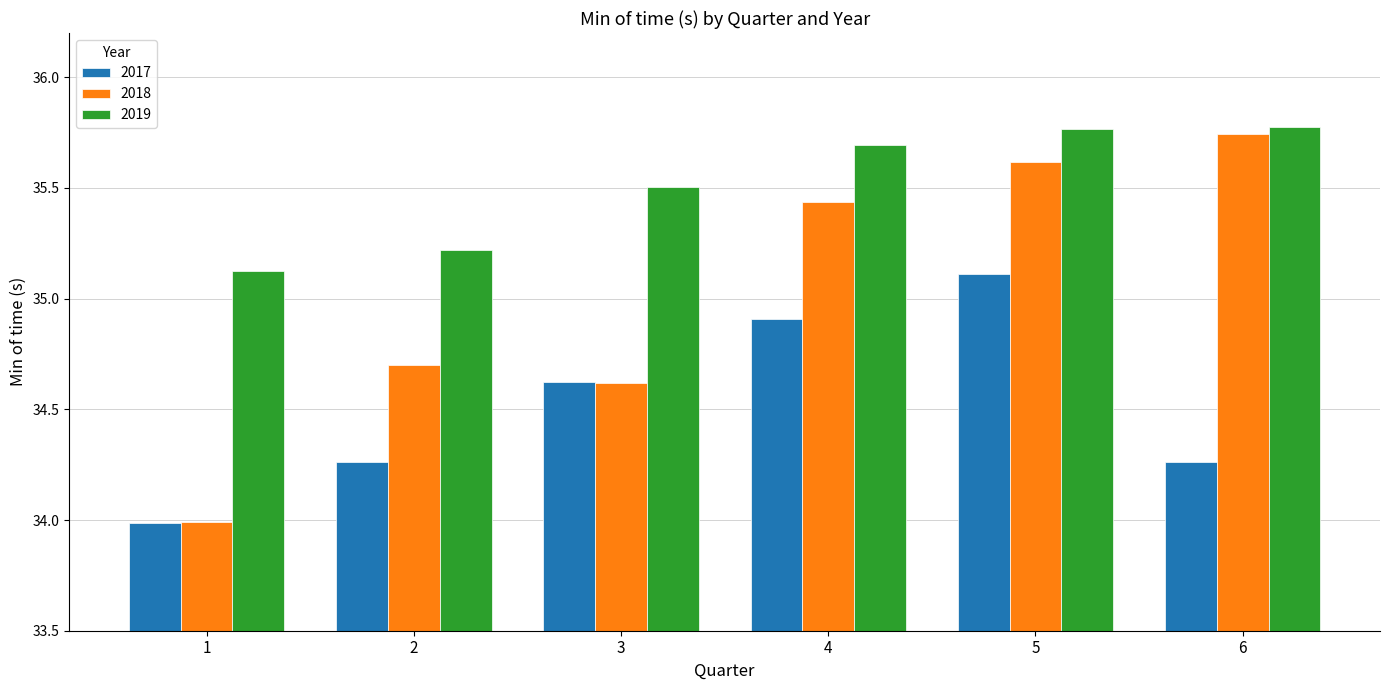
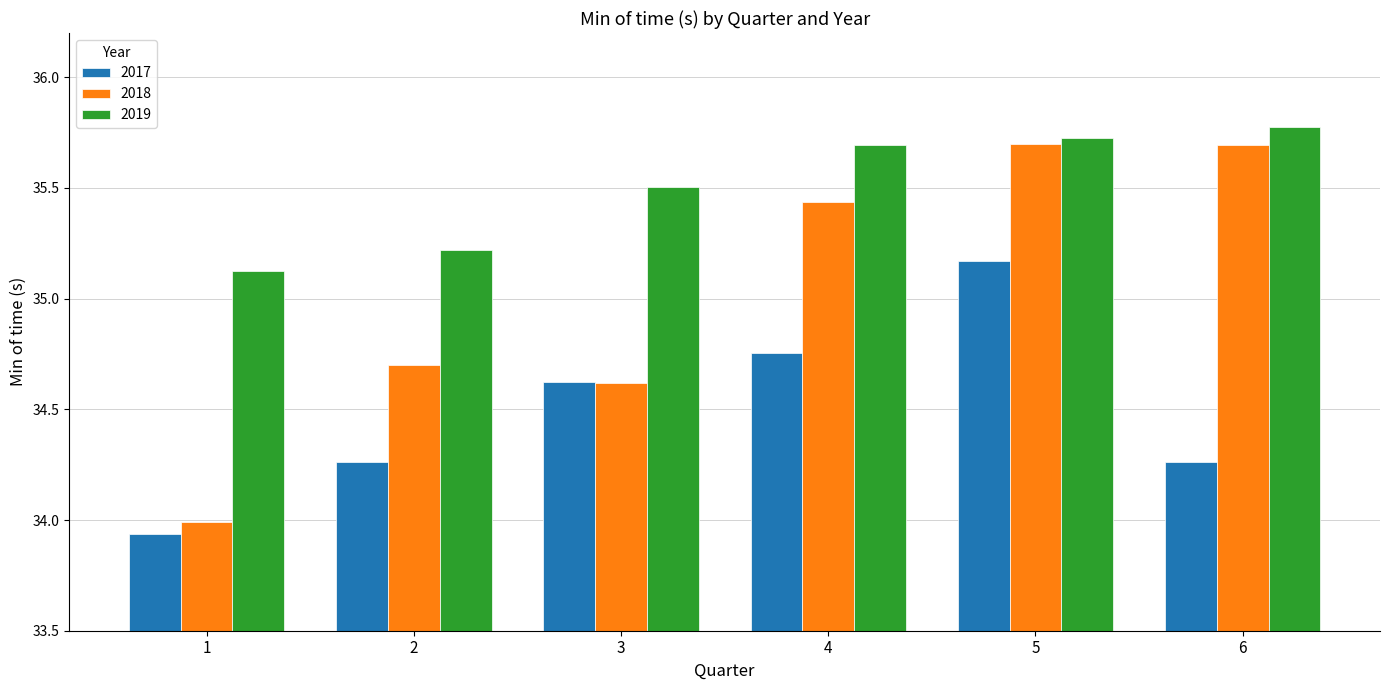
  {
    "2017": {
-     "1": 33.99,
+     "1": 33.94,
      "2": 34.26,
      "3": 34.63,
-     "4": 34.91,
-     "5": 35.11,
+     "4": 34.75,
+     "5": 35.17,
      "6": 34.26
    },
    "2018": {
      "1": 33.99,
      "2": 34.70,
      "3": 34.62,
      "4": 35.44,
-     "5": 35.62,
-     "6": 35.74
+     "5": 35.70,
+     "6": 35.69
    },
    "2019": {
      "1": 35.12,
      "2": 35.22,
      "3": 35.51,
      "4": 35.69,
-     "5": 35.77,
+     "5": 35.73,
      "6": 35.77
    }
  }
